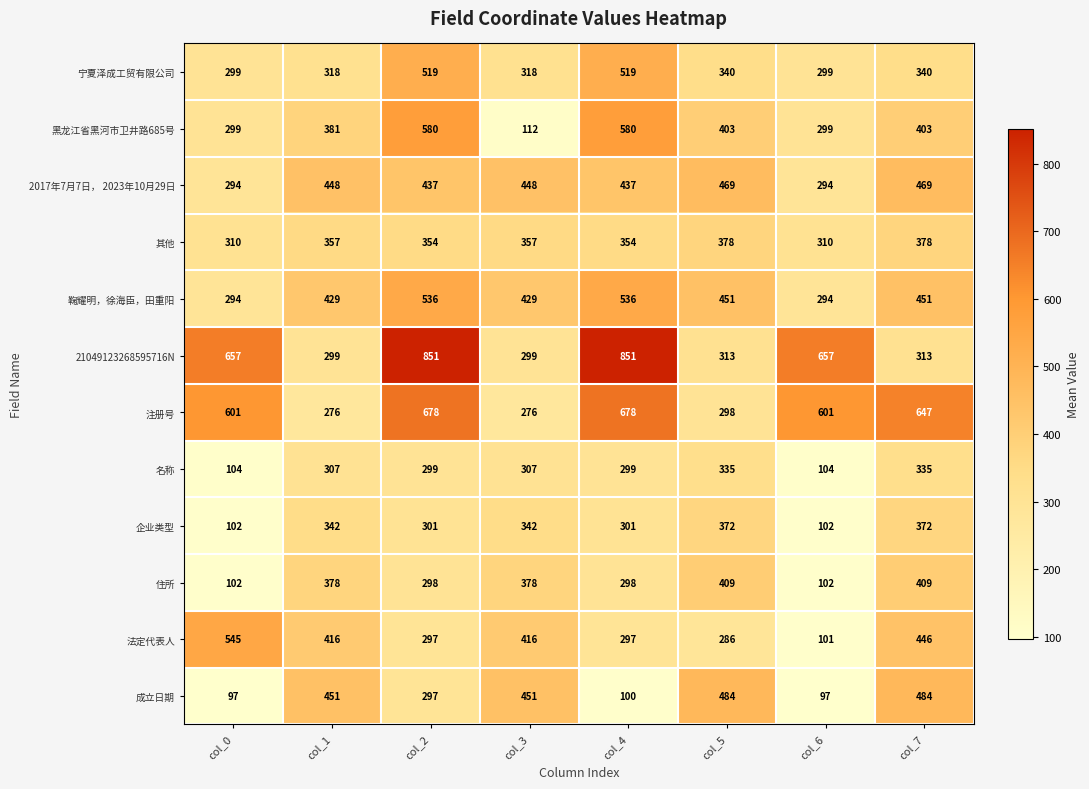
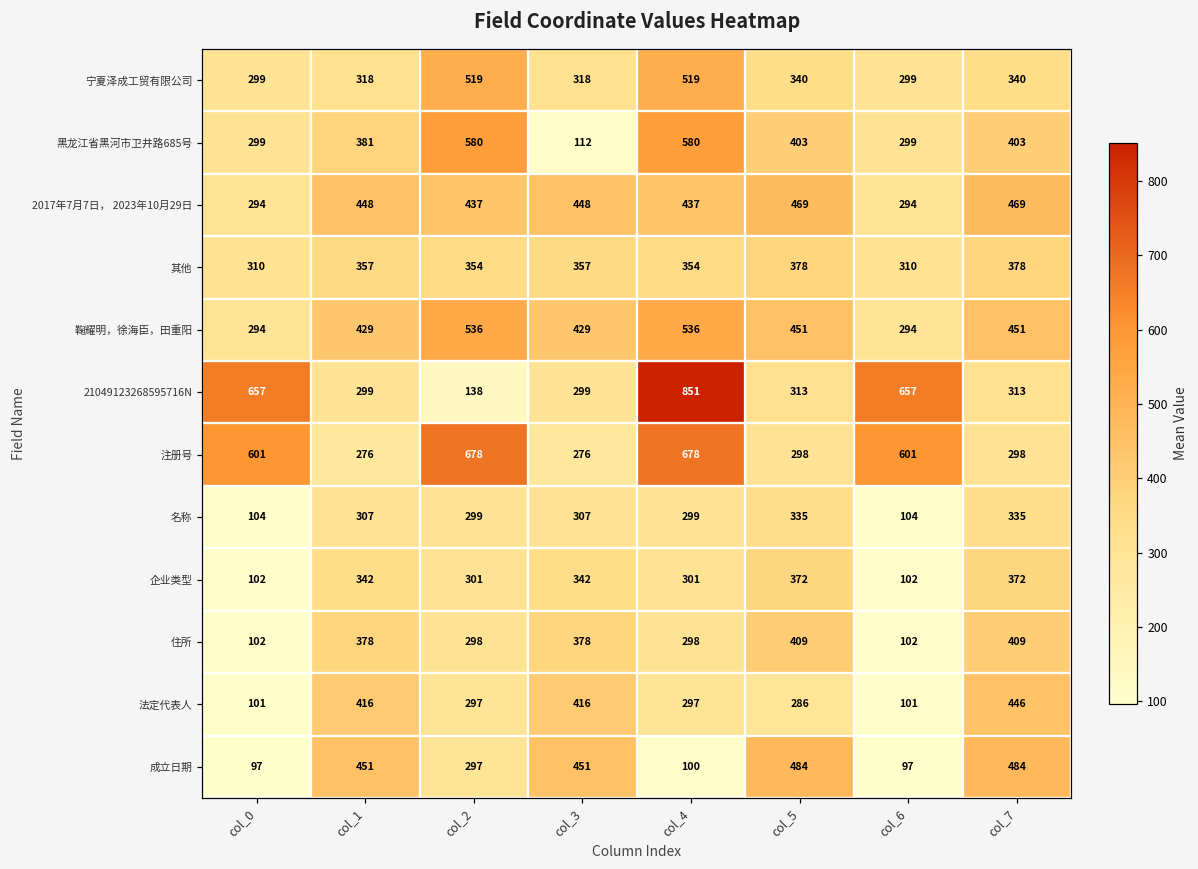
  {
    "宁夏泽成工贸有限公司": {
      "col_0": 299,
      "col_1": 318,
      "col_2": 519,
      "col_3": 318,
      "col_4": 519,
      "col_5": 340,
      "col_6": 299,
      "col_7": 340
    },
    "黑龙江省黑河市卫井路685号": {
      "col_0": 299,
      "col_1": 381,
      "col_2": 580,
      "col_3": 112,
      "col_4": 580,
      "col_5": 403,
      "col_6": 299,
      "col_7": 403
    },
    "2017年7月7日， 2023年10月29日": {
      "col_0": 294,
      "col_1": 448,
      "col_2": 437,
      "col_3": 448,
      "col_4": 437,
      "col_5": 469,
      "col_6": 294,
      "col_7": 469
    },
    "其他": {
      "col_0": 310,
      "col_1": 357,
      "col_2": 354,
      "col_3": 357,
      "col_4": 354,
      "col_5": 378,
      "col_6": 310,
      "col_7": 378
    },
    "鞠耀明，徐海臣，田重阳": {
      "col_0": 294,
      "col_1": 429,
      "col_2": 536,
      "col_3": 429,
      "col_4": 536,
      "col_5": 451,
      "col_6": 294,
      "col_7": 451
    },
    "21049123268595716N": {
      "col_0": 657,
      "col_1": 299,
-     "col_2": 851,
+     "col_2": 138,
      "col_3": 299,
      "col_4": 851,
      "col_5": 313,
      "col_6": 657,
      "col_7": 313
    },
    "注册号": {
      "col_0": 601,
      "col_1": 276,
      "col_2": 678,
      "col_3": 276,
      "col_4": 678,
      "col_5": 298,
      "col_6": 601,
-     "col_7": 647
+     "col_7": 298
    },
    "名称": {
      "col_0": 104,
      "col_1": 307,
      "col_2": 299,
      "col_3": 307,
      "col_4": 299,
      "col_5": 335,
      "col_6": 104,
      "col_7": 335
    },
    "企业类型": {
      "col_0": 102,
      "col_1": 342,
      "col_2": 301,
      "col_3": 342,
      "col_4": 301,
      "col_5": 372,
      "col_6": 102,
      "col_7": 372
    },
    "住所": {
      "col_0": 102,
      "col_1": 378,
      "col_2": 298,
      "col_3": 378,
      "col_4": 298,
      "col_5": 409,
      "col_6": 102,
      "col_7": 409
    },
    "法定代表人": {
-     "col_0": 545,
+     "col_0": 101,
      "col_1": 416,
      "col_2": 297,
      "col_3": 416,
      "col_4": 297,
      "col_5": 286,
      "col_6": 101,
      "col_7": 446
    },
    "成立日期": {
      "col_0": 97,
      "col_1": 451,
      "col_2": 297,
      "col_3": 451,
      "col_4": 100,
      "col_5": 484,
      "col_6": 97,
      "col_7": 484
    }
  }
